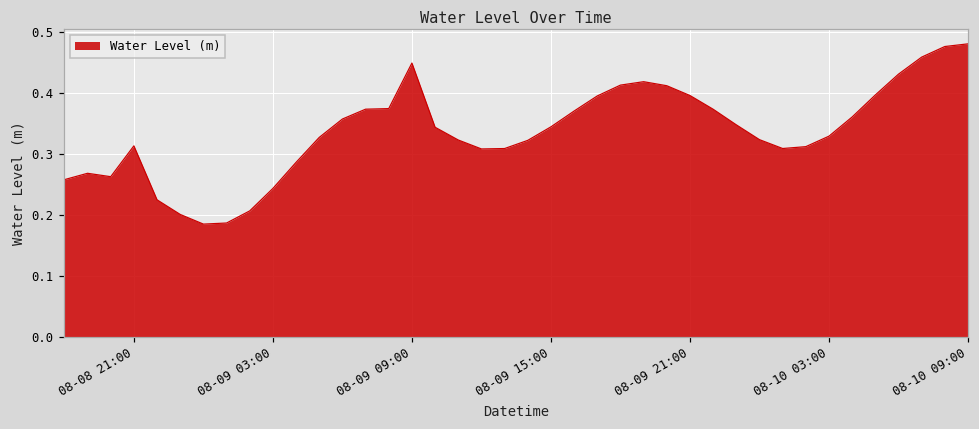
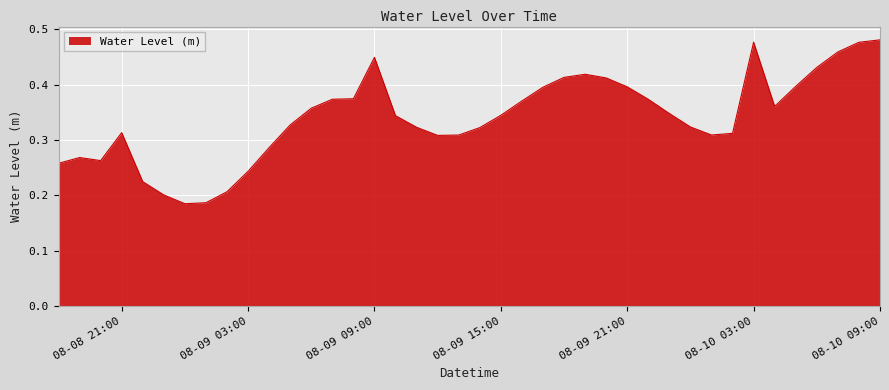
  {
    "08-08 21:00": 0.31,
    "08-09 03:00": 0.24,
    "08-09 09:00": 0.45,
    "08-09 15:00": 0.34,
    "08-09 21:00": 0.40,
-   "08-10 03:00": 0.33,
+   "08-10 03:00": 0.48,
    "08-10 09:00": 0.48
  }
